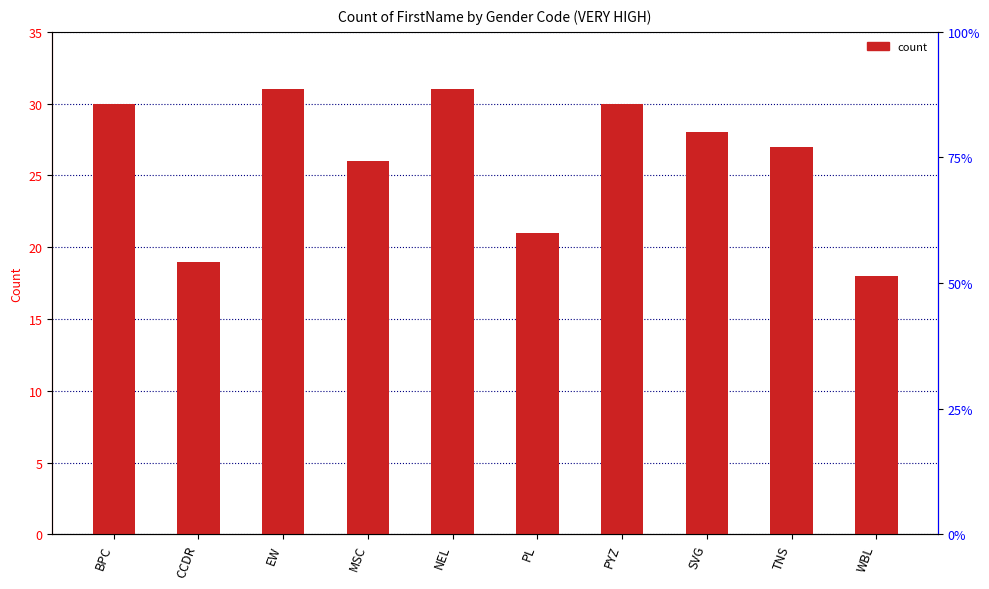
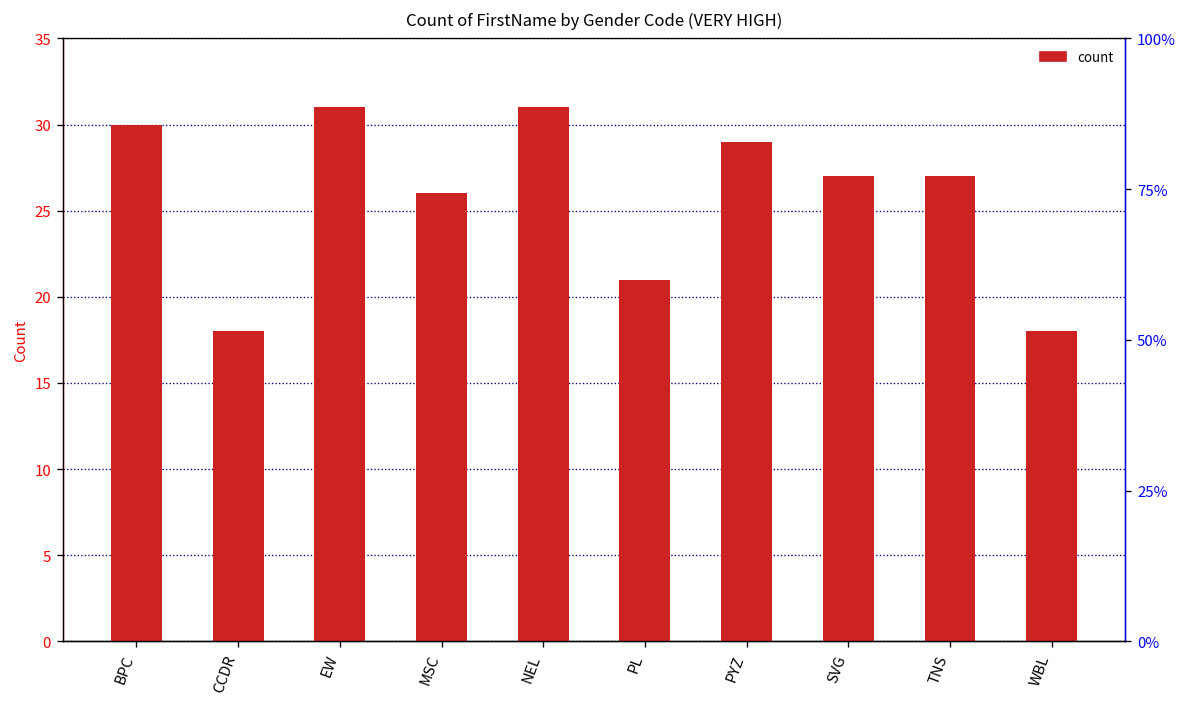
  {
    "BPC": 30,
-   "CCDR": 19,
+   "CCDR": 18,
    "EW": 31,
    "MSC": 26,
    "NEL": 31,
    "PL": 21,
-   "PYZ": 30,
-   "SVG": 28,
+   "PYZ": 29,
+   "SVG": 27,
    "TNS": 27,
    "WBL": 18
  }
